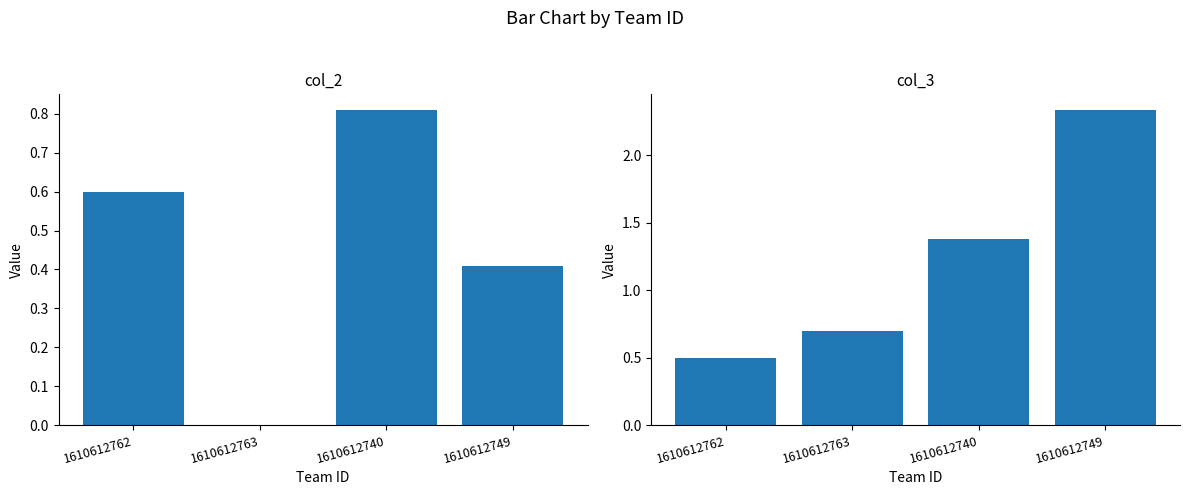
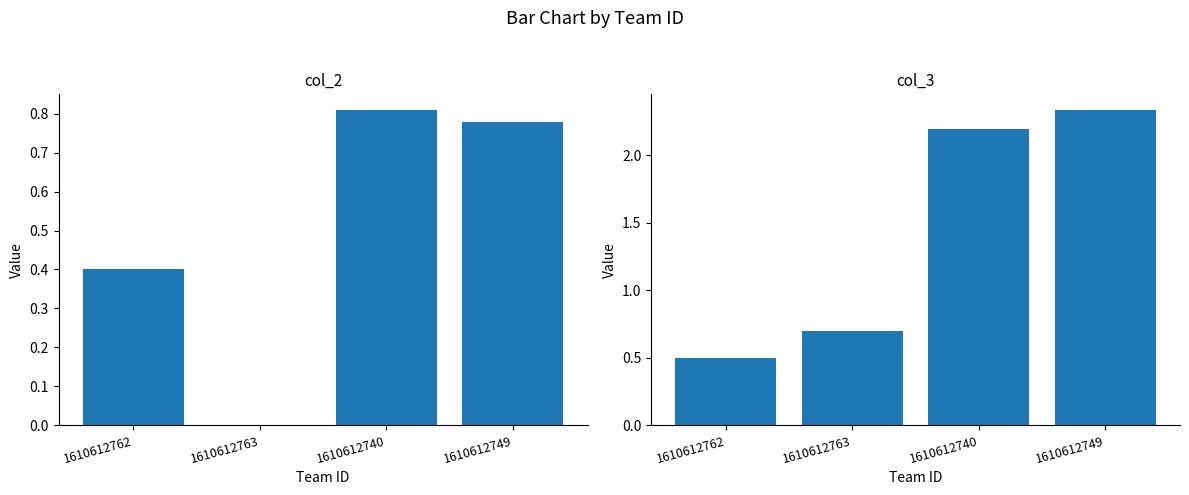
  {
    "col_2": {
-     "1610612762": 0.6,
+     "1610612762": 0.4,
      "1610612763": 0.00,
      "1610612740": 0.81,
-     "1610612749": 0.41
+     "1610612749": 0.78
    },
    "col_3": {
      "1610612762": 0.50,
      "1610612763": 0.70,
-     "1610612740": 1.38,
+     "1610612740": 2.20,
      "1610612749": 2.33
    }
  }
